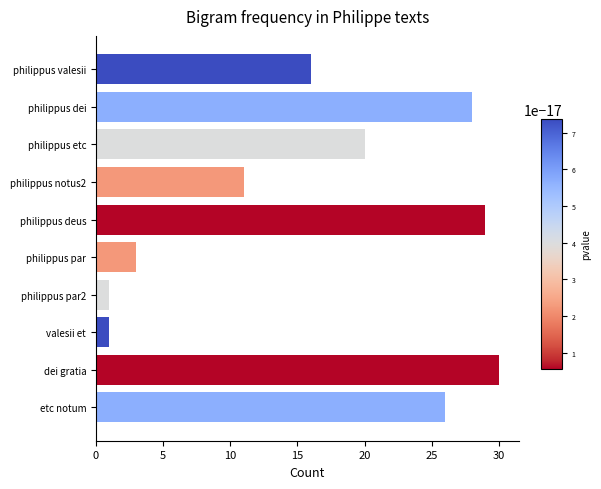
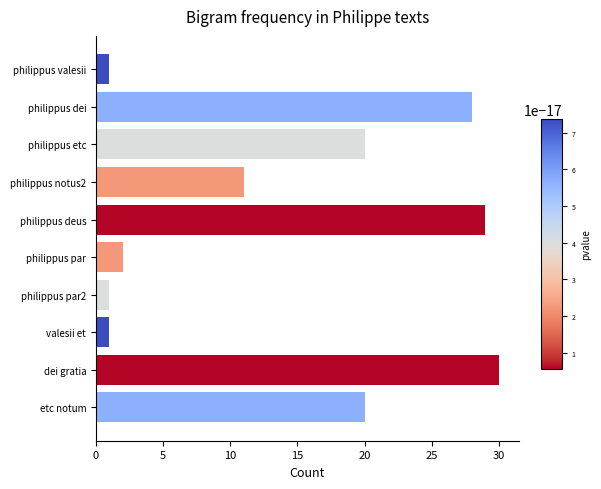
  {
-   "philippus valesii": 16,
+   "philippus valesii": 1,
    "philippus dei": 28,
    "philippus etc": 20,
    "philippus notus2": 11,
    "philippus deus": 29,
-   "philippus par": 3,
+   "philippus par": 2,
    "philippus par2": 1,
    "valesii et": 1,
    "dei gratia": 30,
-   "etc notum": 26
+   "etc notum": 20
  }
